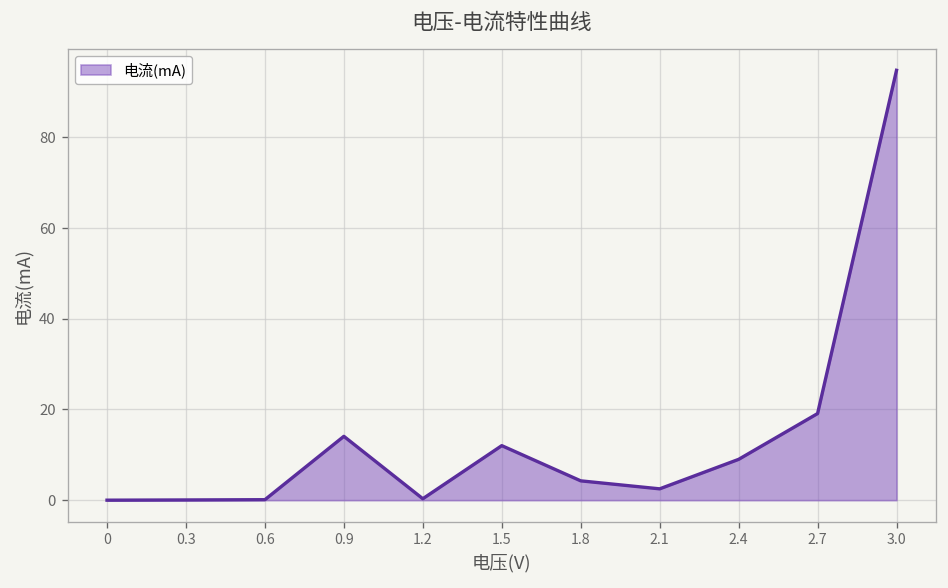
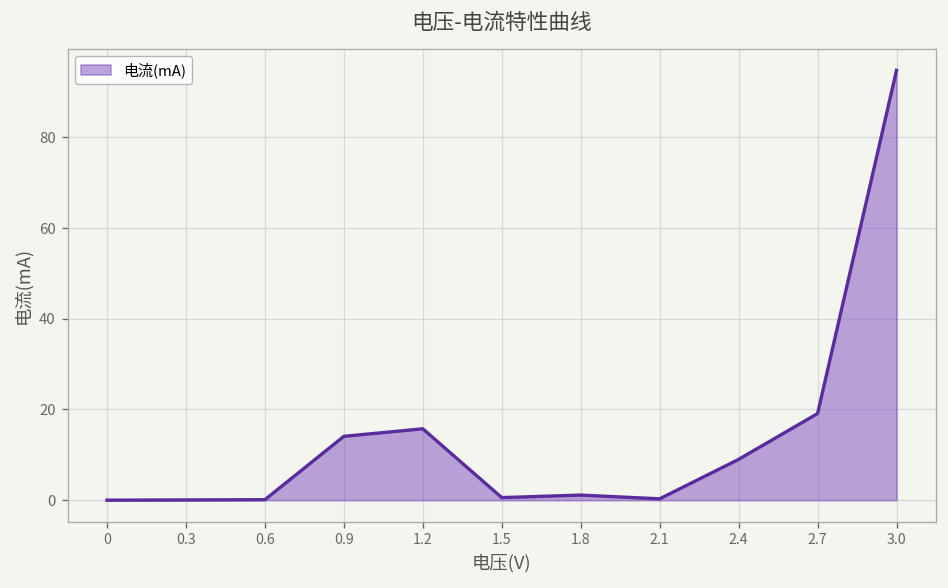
  {
    "0": 0,
    "0.3": 0,
    "0.6": 0,
    "0.9": 14,
-   "1.2": 0,
-   "1.5": 12,
-   "1.8": 4,
-   "2.1": 3,
+   "1.2": 16,
+   "1.5": 1,
+   "1.8": 1,
+   "2.1": 0,
    "2.4": 9,
    "2.7": 19,
    "3.0": 95
  }
